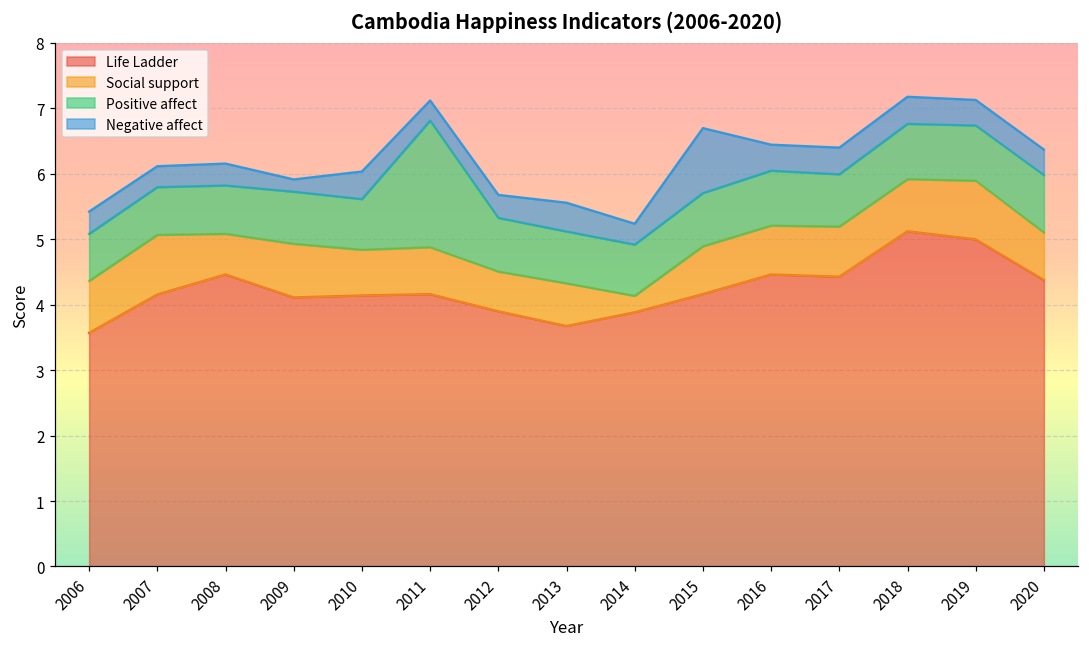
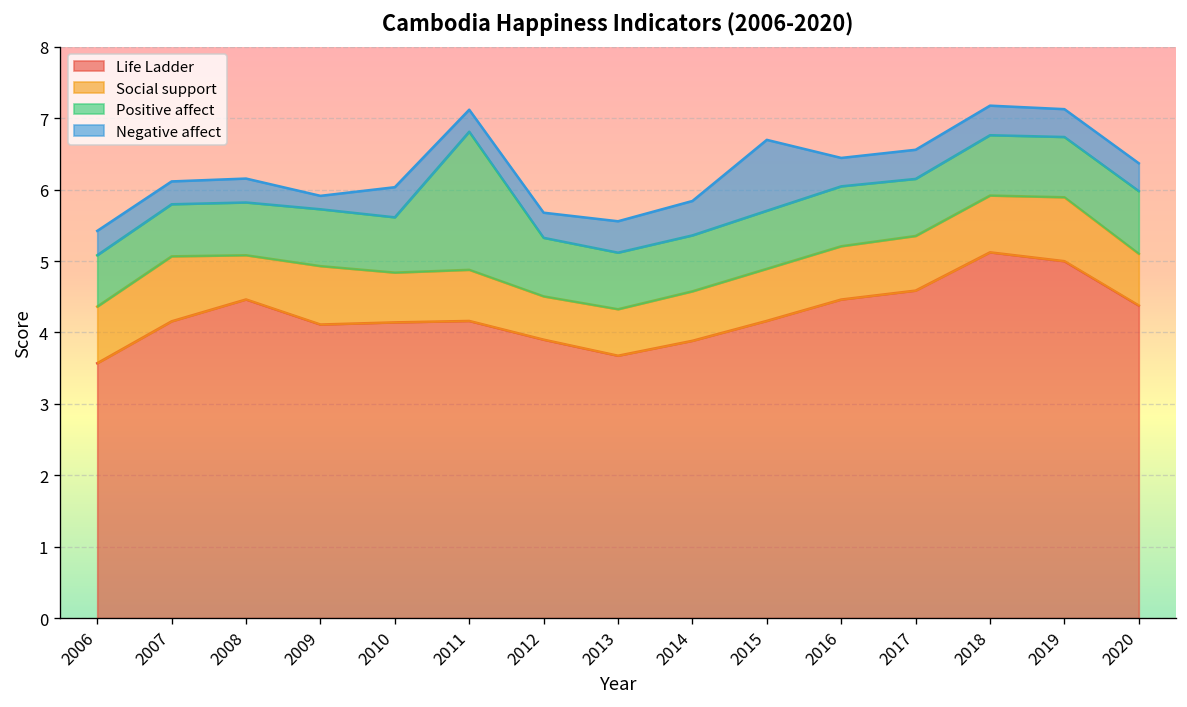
  {
    "Life Ladder": {
      "2006": 3.6,
      "2007": 4.2,
      "2008": 4.5,
      "2009": 4.1,
      "2010": 4.1,
      "2011": 4.2,
      "2012": 3.9,
      "2013": 3.7,
      "2014": 3.9,
      "2015": 4.2,
      "2016": 4.5,
-     "2017": 4.4,
+     "2017": 4.6,
      "2018": 5.1,
      "2019": 5.0,
      "2020": 4.4
    },
    "Social support": {
      "2006": 0.8,
      "2007": 0.9,
      "2008": 0.6,
      "2009": 0.8,
      "2010": 0.7,
      "2011": 0.7,
      "2012": 0.6,
      "2013": 0.7,
-     "2014": 0.3,
+     "2014": 0.7,
      "2015": 0.7,
      "2016": 0.7,
      "2017": 0.8,
      "2018": 0.8,
      "2019": 0.9,
      "2020": 0.7
    },
    "Positive affect": {
      "2006": 0.7,
      "2007": 0.7,
      "2008": 0.7,
      "2009": 0.8,
      "2010": 0.8,
      "2011": 1.9,
      "2012": 0.8,
      "2013": 0.8,
      "2014": 0.8,
      "2015": 0.8,
      "2016": 0.8,
      "2017": 0.8,
      "2018": 0.8,
      "2019": 0.8,
      "2020": 0.9
    },
    "Negative affect": {
      "2006": 0.3,
      "2007": 0.3,
      "2008": 0.3,
      "2009": 0.2,
      "2010": 0.4,
      "2011": 0.3,
      "2012": 0.4,
      "2013": 0.4,
-     "2014": 0.3,
+     "2014": 0.5,
      "2015": 1.0,
      "2016": 0.4,
      "2017": 0.4,
      "2018": 0.4,
      "2019": 0.4,
      "2020": 0.4
    }
  }
